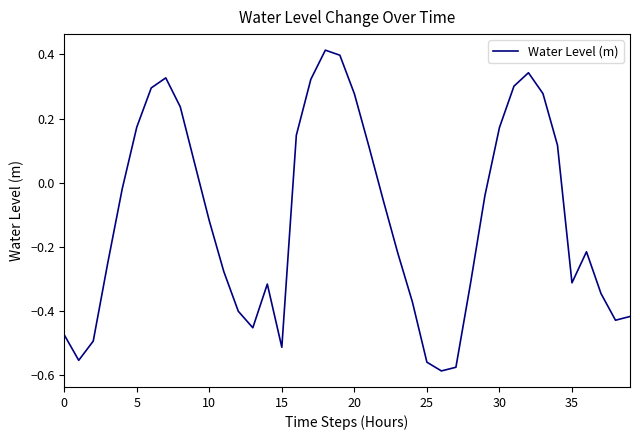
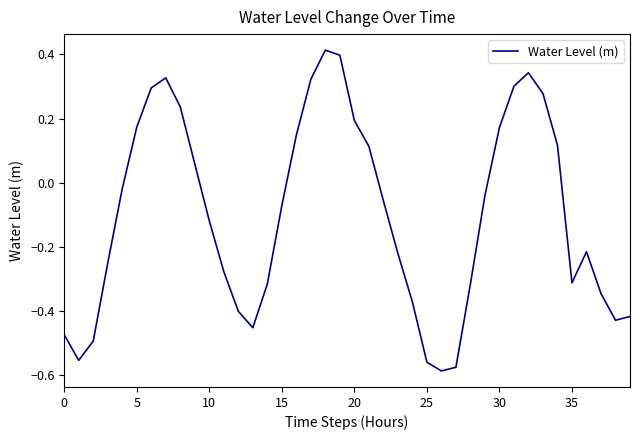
  {
    "0": -0.47,
    "5": 0.17,
    "10": -0.12,
-   "15": -0.51,
-   "20": 0.28,
+   "15": -0.07,
+   "20": 0.19,
    "25": -0.56,
    "30": 0.17,
    "35": -0.31
  }
